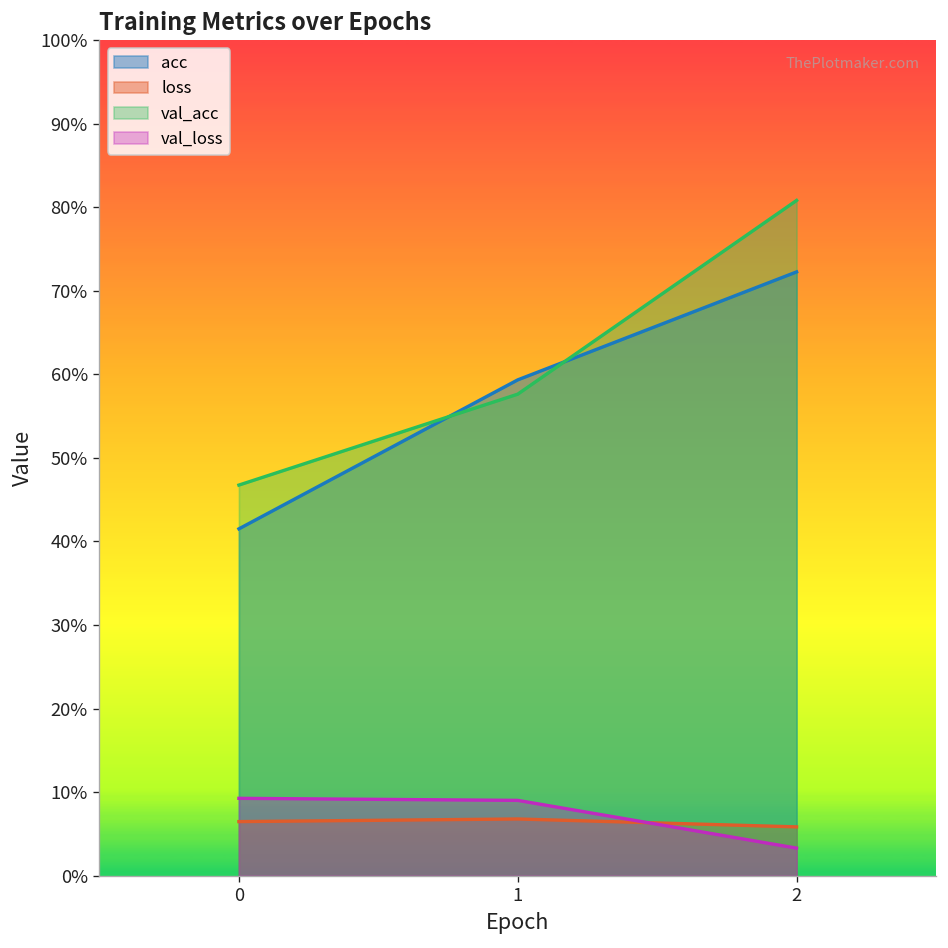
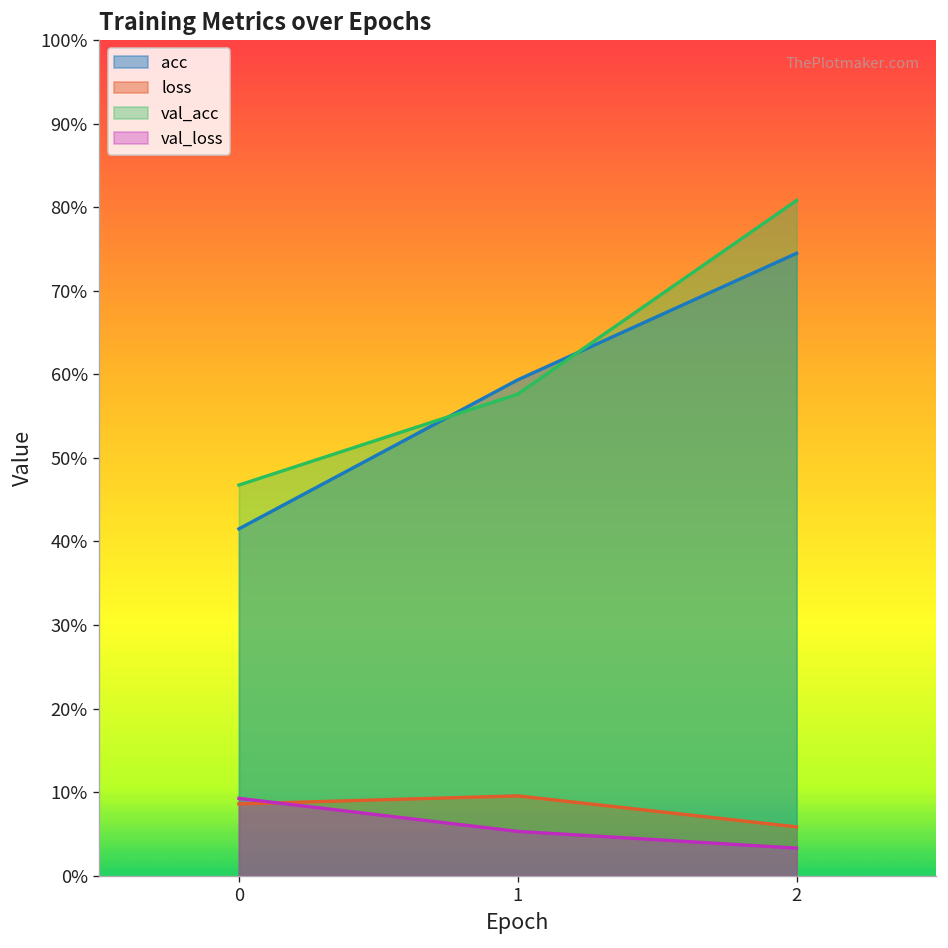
  {
    "acc": {
      "0": "42%",
      "1": "59%",
-     "2": "72%"
+     "2": "74%"
    },
    "loss": {
-     "0": "6%",
-     "1": "7%",
+     "0": "9%",
+     "1": "10%",
      "2": "6%"
    },
    "val_acc": {
      "0": "47%",
      "1": "58%",
      "2": "81%"
    },
    "val_loss": {
      "0": "9%",
-     "1": "9%",
+     "1": "5%",
      "2": "3%"
    }
  }
